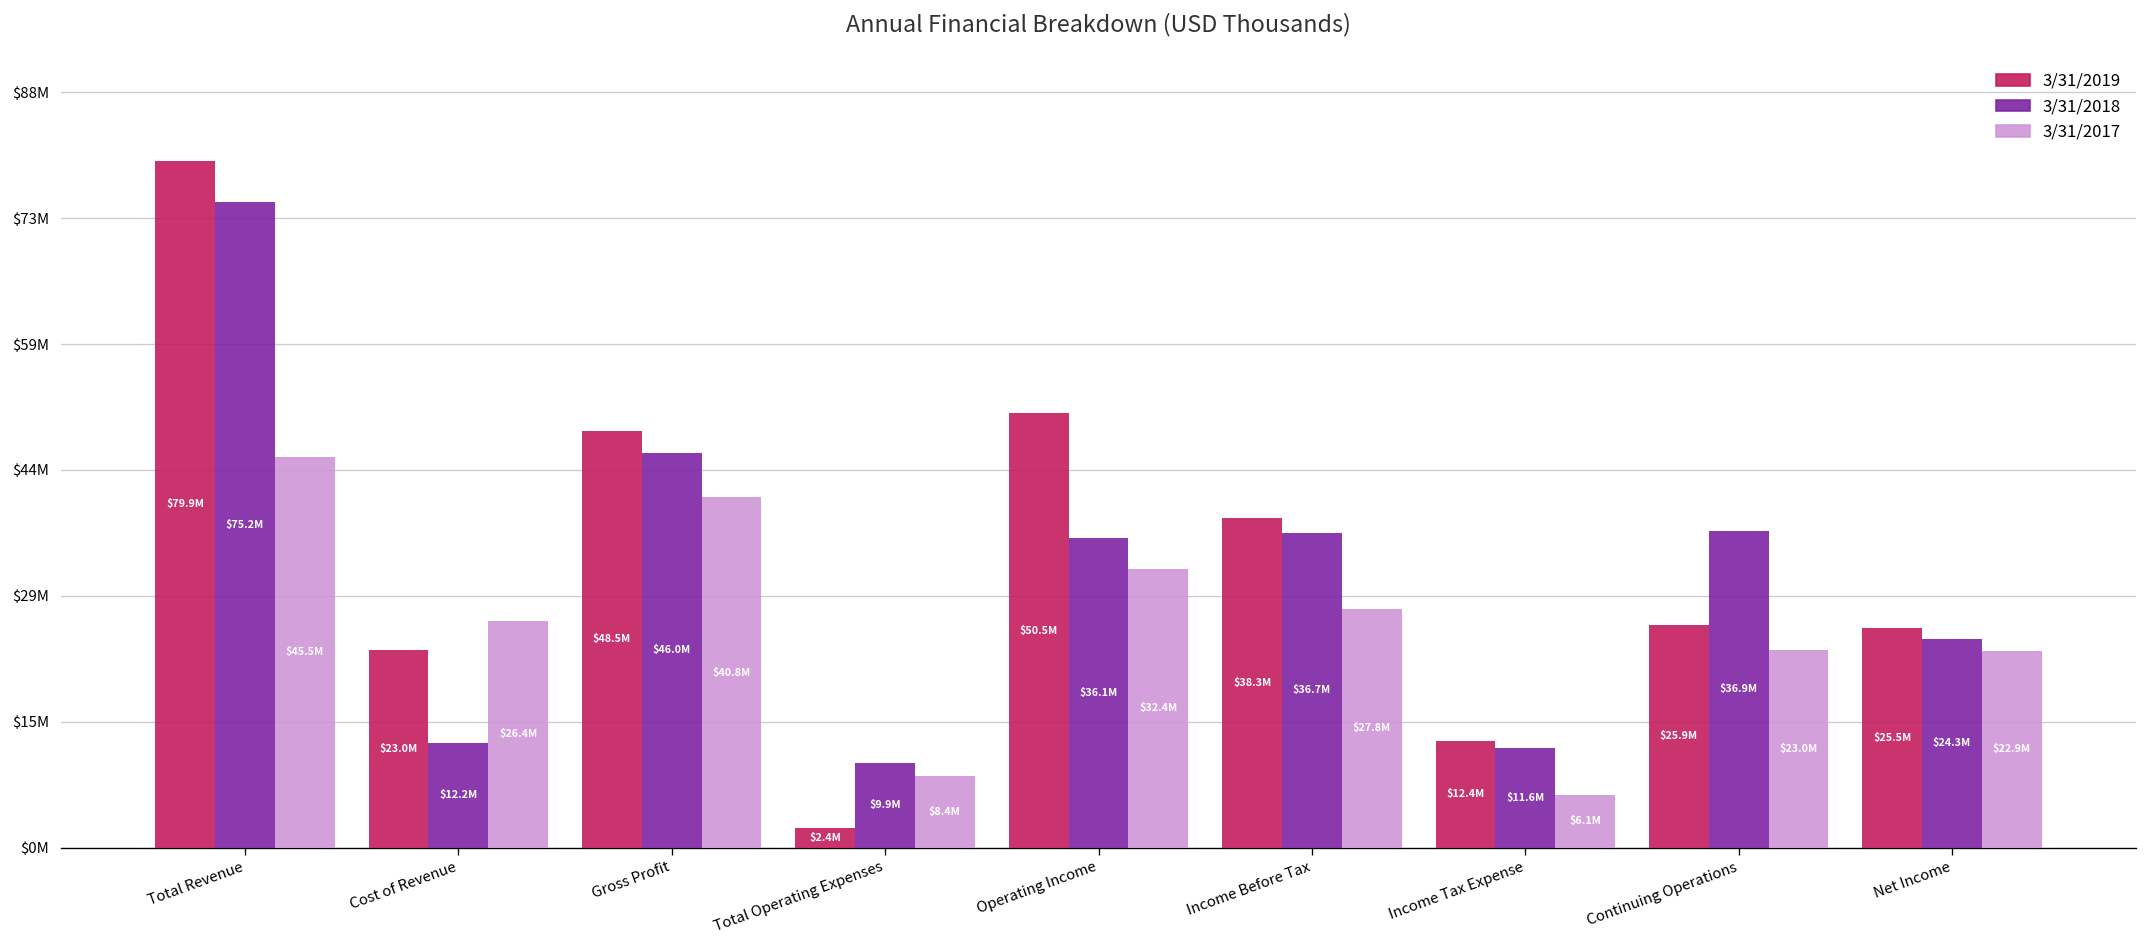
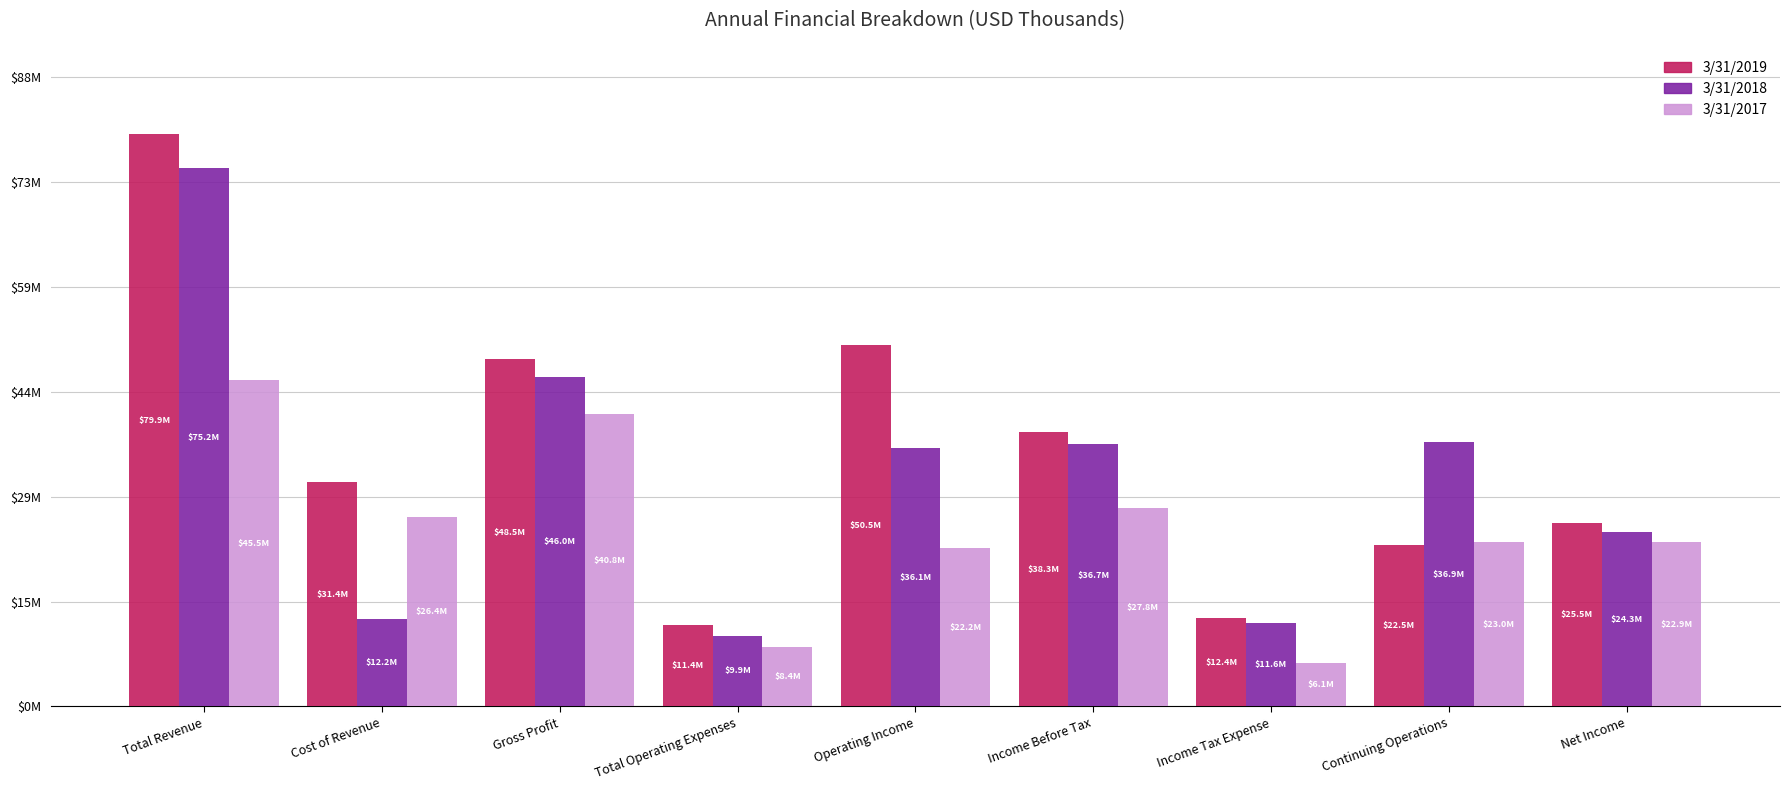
  {
    "3/31/2019": {
      "Total Revenue": "$79.9M",
-     "Cost of Revenue": "$23.0M",
+     "Cost of Revenue": "$31.4M",
      "Gross Profit": "$48.5M",
-     "Total Operating Expenses": "$2.4M",
+     "Total Operating Expenses": "$11.4M",
      "Operating Income": "$50.5M",
      "Income Before Tax": "$38.3M",
      "Income Tax Expense": "$12.4M",
-     "Continuing Operations": "$25.9M",
+     "Continuing Operations": "$22.5M",
      "Net Income": "$25.5M"
    },
    "3/31/2018": {
      "Total Revenue": "$75.2M",
      "Cost of Revenue": "$12.2M",
      "Gross Profit": "$46.0M",
      "Total Operating Expenses": "$9.9M",
      "Operating Income": "$36.1M",
      "Income Before Tax": "$36.7M",
      "Income Tax Expense": "$11.6M",
      "Continuing Operations": "$36.9M",
      "Net Income": "$24.3M"
    },
    "3/31/2017": {
      "Total Revenue": "$45.5M",
      "Cost of Revenue": "$26.4M",
      "Gross Profit": "$40.8M",
      "Total Operating Expenses": "$8.4M",
-     "Operating Income": "$32.4M",
+     "Operating Income": "$22.2M",
      "Income Before Tax": "$27.8M",
      "Income Tax Expense": "$6.1M",
      "Continuing Operations": "$23.0M",
      "Net Income": "$22.9M"
    }
  }
